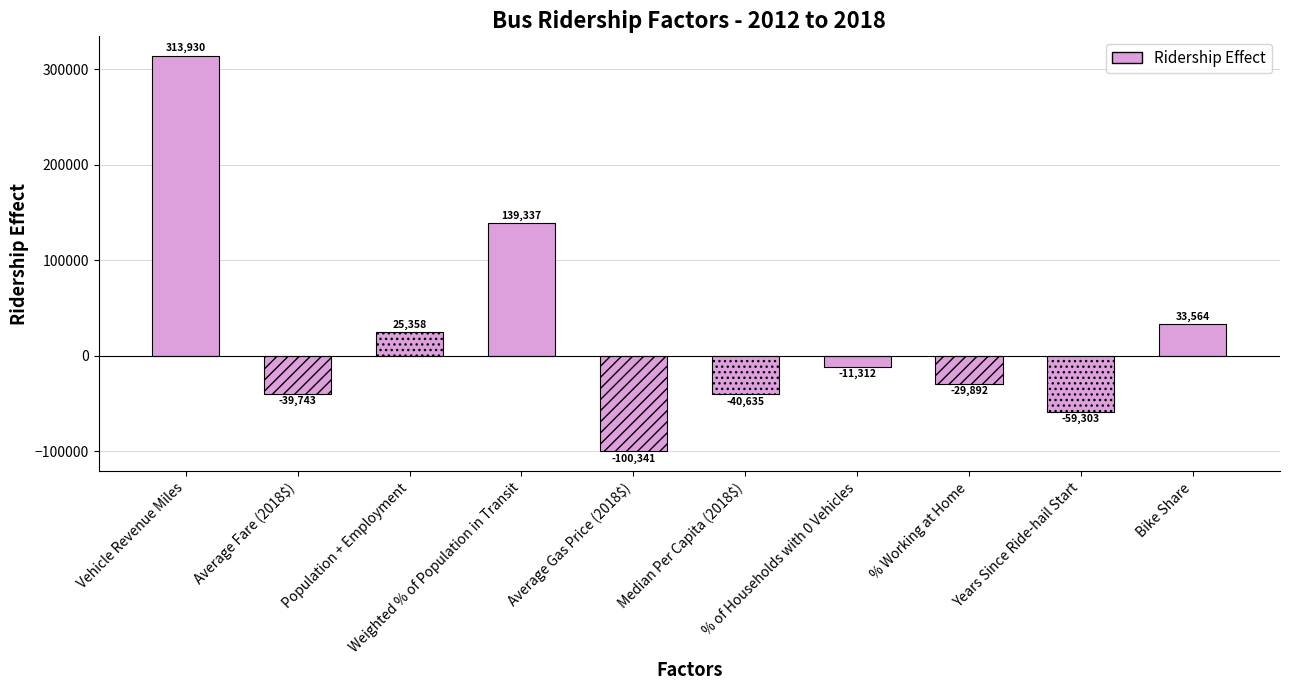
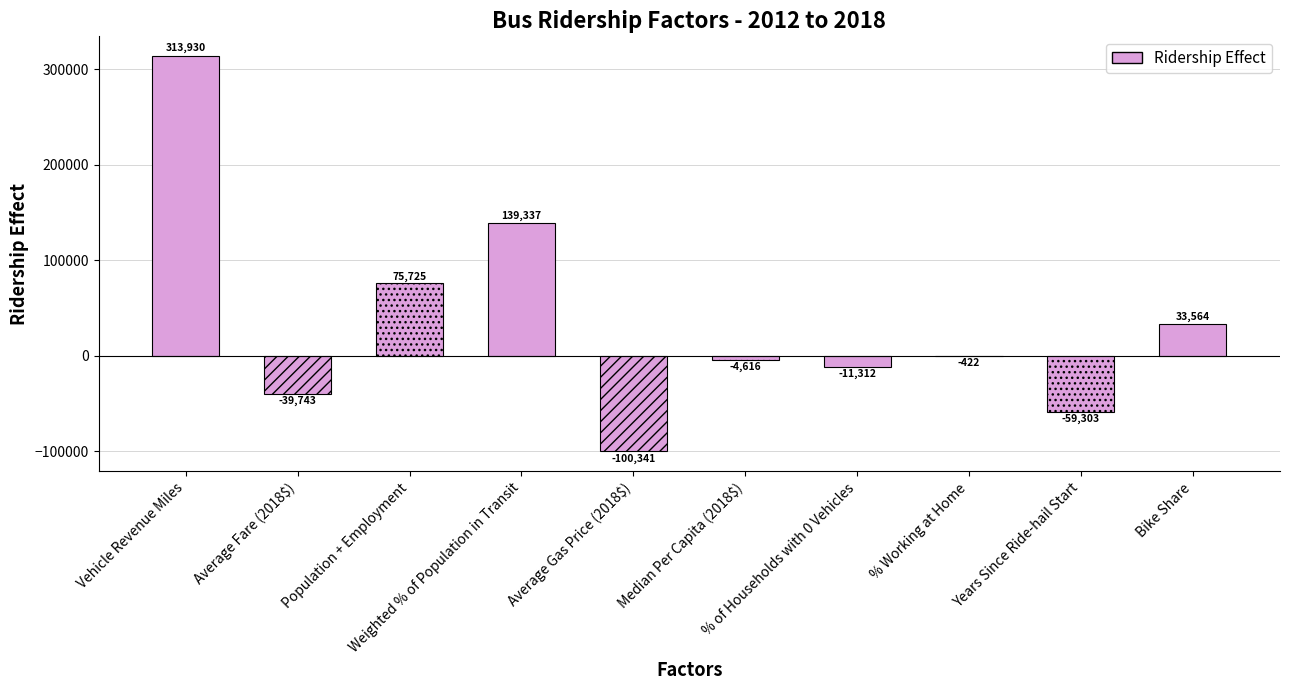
  {
    "Vehicle Revenue Miles": "313,930",
    "Average Fare (2018$)": "-39,743",
-   "Population + Employment": "25,358",
+   "Population + Employment": "75,725",
    "Weighted % of Population in Transit": "139,337",
    "Average Gas Price (2018$)": "-100,341",
-   "Median Per Capita (2018$)": "-40,635",
+   "Median Per Capita (2018$)": "-4,616",
    "% of Households with 0 Vehicles": "-11,312",
-   "% Working at Home": "-29,892",
+   "% Working at Home": "-422",
    "Years Since Ride-hail Start": "-59,303",
    "Bike Share": "33,564"
  }
